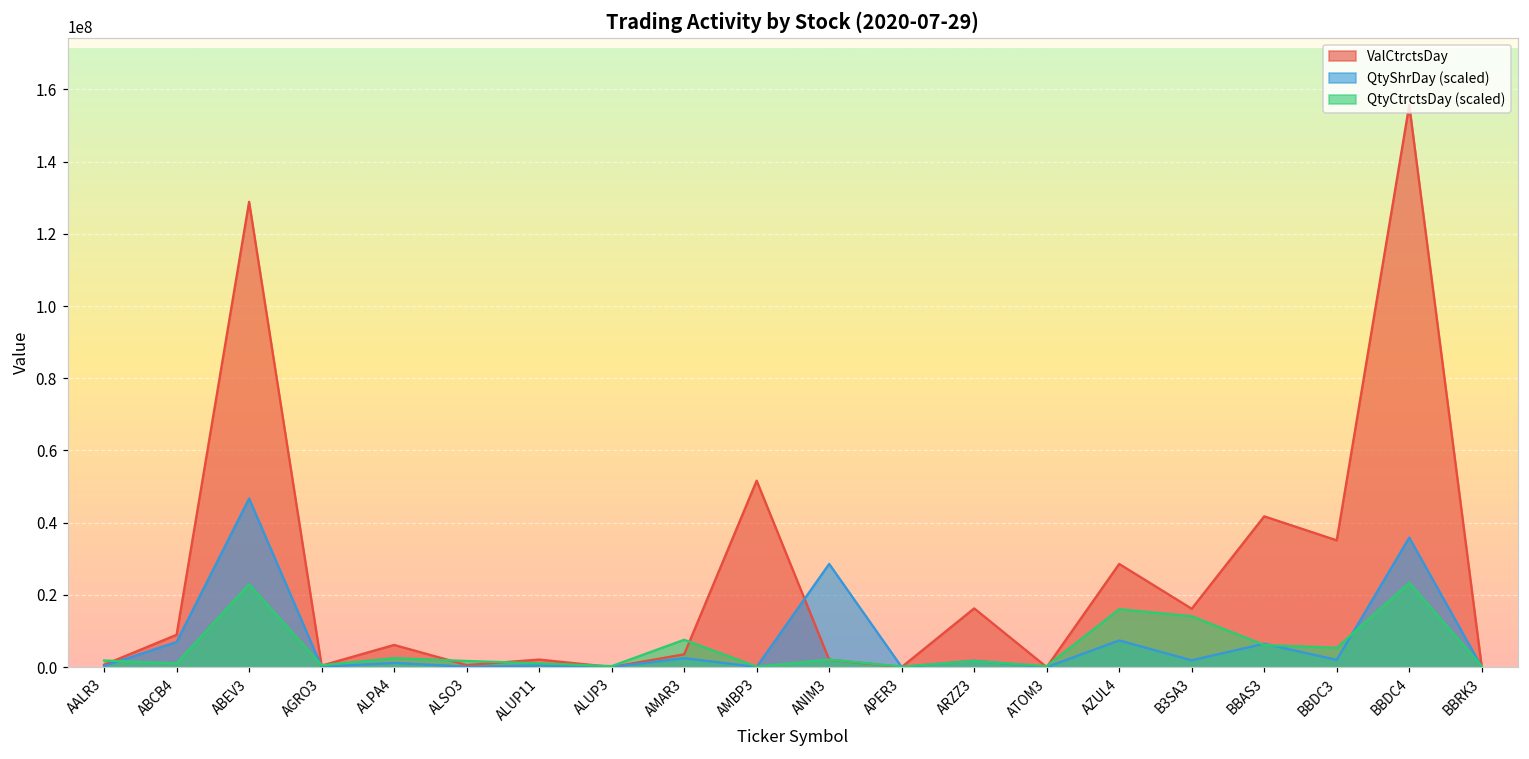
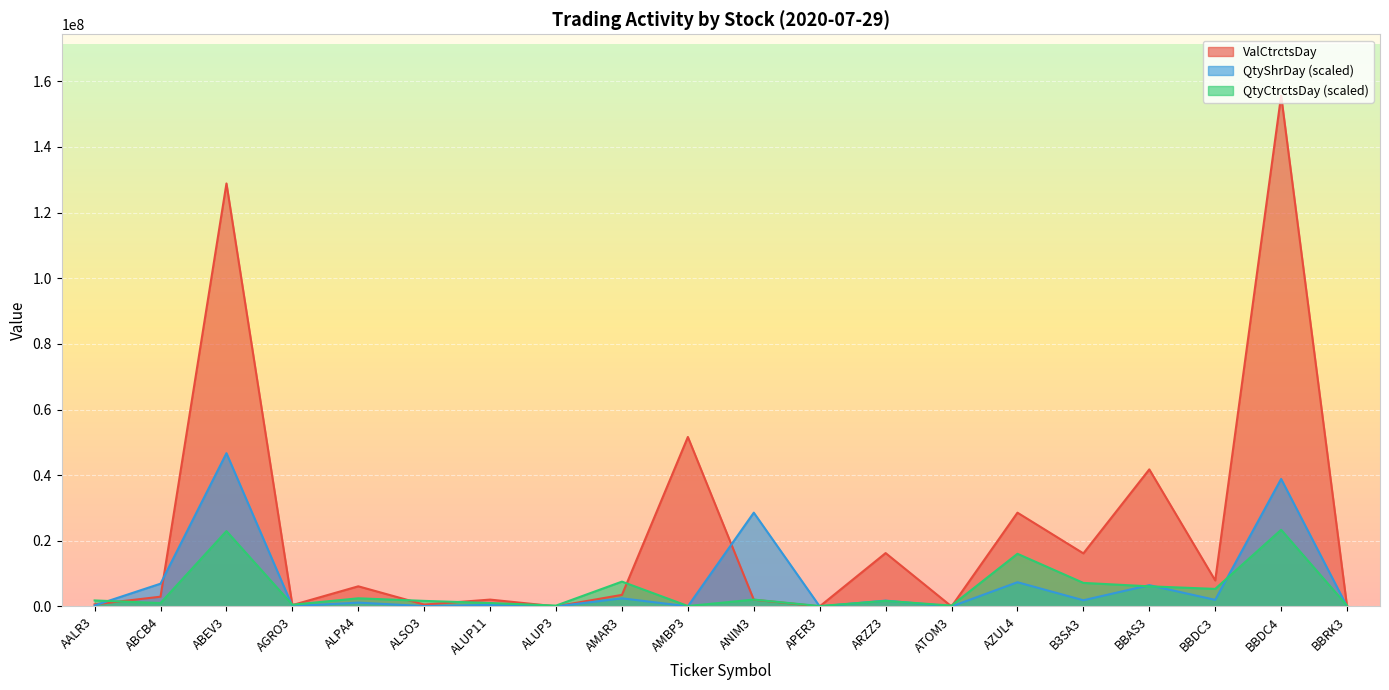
  {
    "ValCtrctsDay": {
-     "ABCB4": 9000000,
+     "ABCB4": 3000000,
      "ABEV3": 129000000,
      "ALPA4": 6000000,
      "ALUP11": 2000000,
      "AMAR3": 4000000,
      "AMBP3": 52000000,
      "ARZZ3": 16000000,
      "AZUL4": 29000000,
      "B3SA3": 16000000,
      "BBAS3": 42000000,
-     "BBDC3": 35000000
+     "BBDC3": 8000000
    },
    "QtyShrDay (scaled)": {
      "ABCB4": 7000000,
      "ABEV3": 47000000,
      "ALPA4": 1000000,
      "AMAR3": 2000000,
      "ANIM3": 29000000,
      "AZUL4": 7000000,
      "B3SA3": 2000000,
      "BBDC3": 2000000,
-     "BBDC4": 36000000
+     "BBDC4": 39000000
    },
    "QtyCtrctsDay (scaled)": {
      "AALR3": 2000000,
      "ABCB4": 1000000,
      "ABEV3": 23000000,
      "ALPA4": 2000000,
      "ALSO3": 2000000,
      "AMAR3": 8000000,
      "AZUL4": 16000000,
-     "B3SA3": 14000000,
+     "B3SA3": 7000000,
      "BBDC3": 5000000,
      "BBDC4": 23000000
    }
  }
